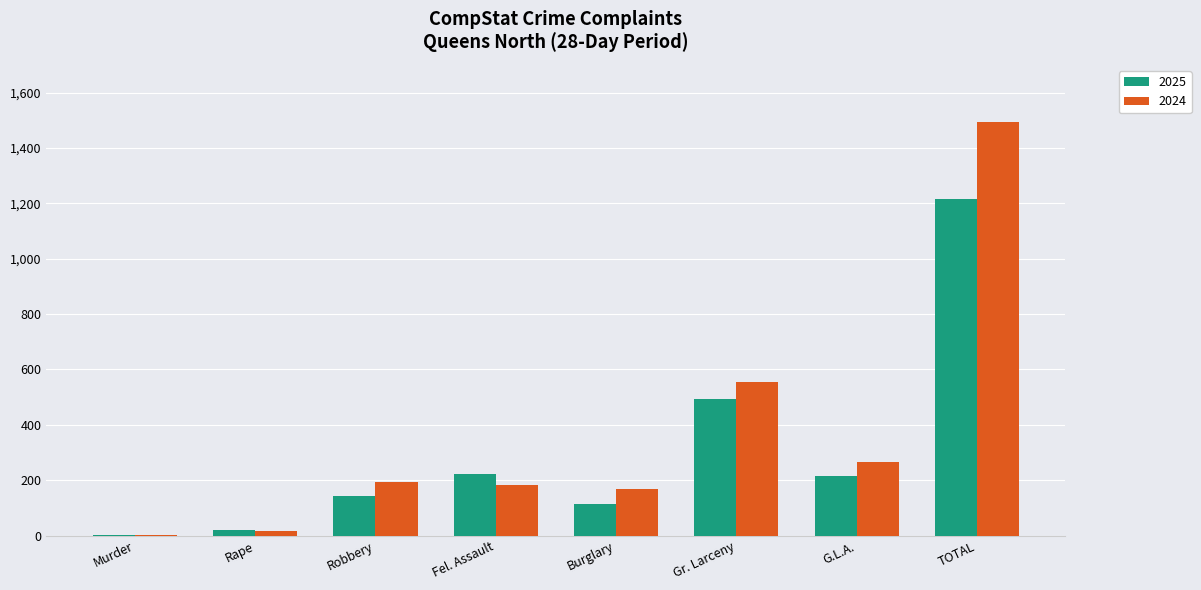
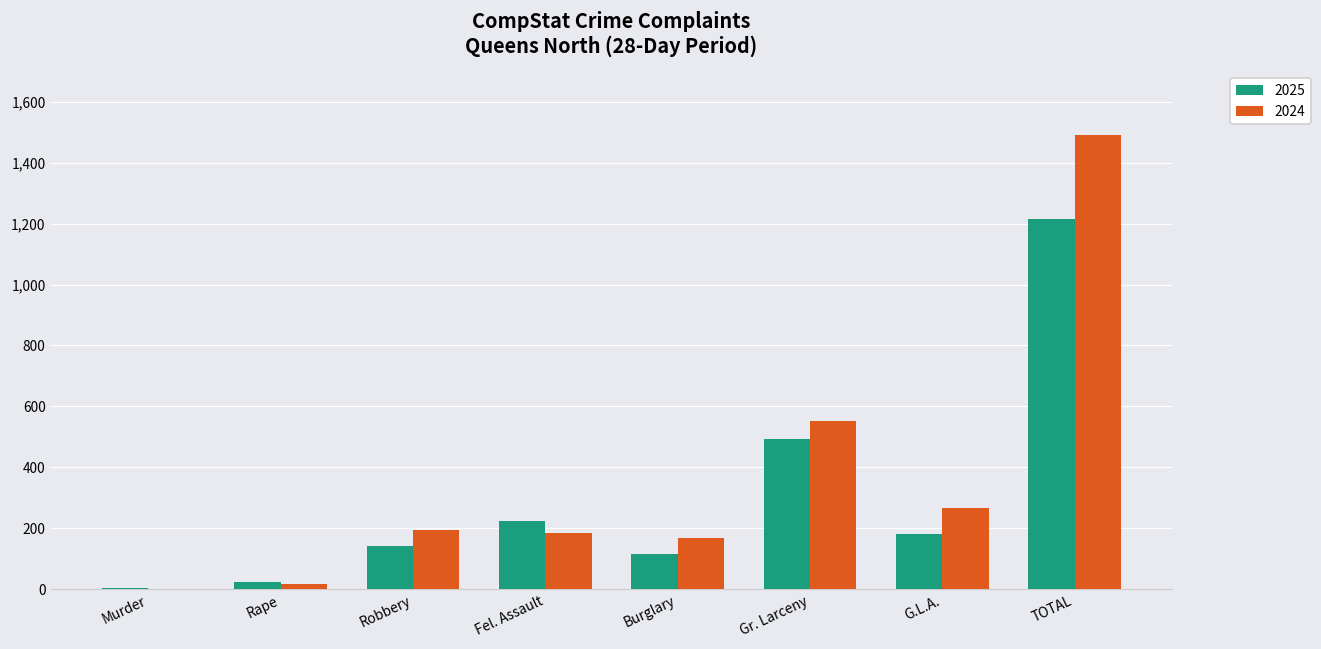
  {
    "2025": {
      "Rape": "20",
      "Robbery": "140",
      "Fel. Assault": "220",
      "Burglary": "120",
      "Gr. Larceny": "490",
-     "G.L.A.": "220",
+     "G.L.A.": "180",
      "TOTAL": "1,220"
    },
    "2024": {
      "Rape": "20",
      "Robbery": "200",
      "Fel. Assault": "180",
      "Burglary": "170",
      "Gr. Larceny": "550",
      "G.L.A.": "270",
      "TOTAL": "1,490"
    }
  }
